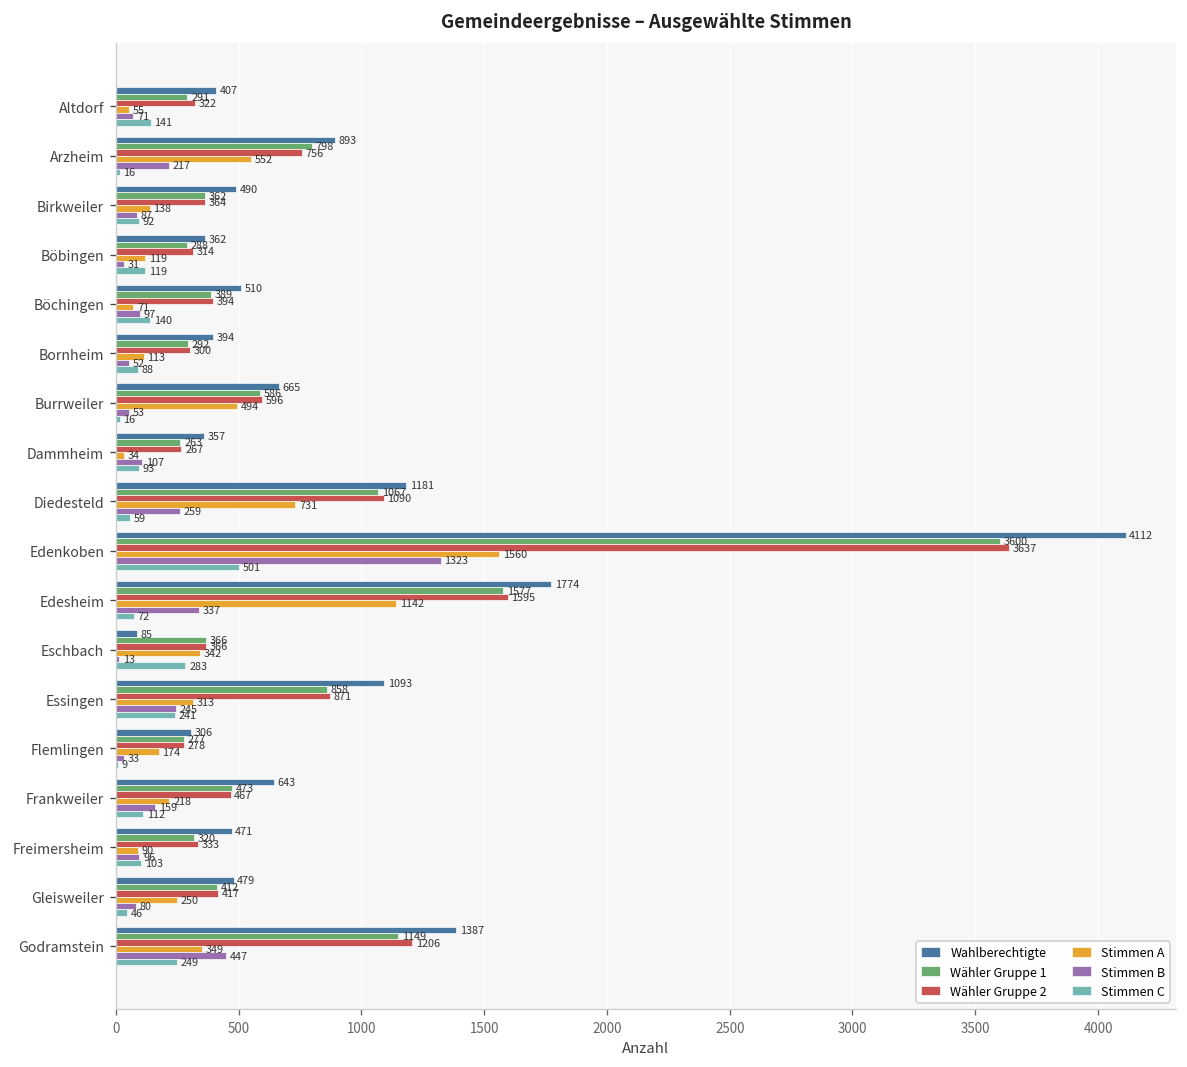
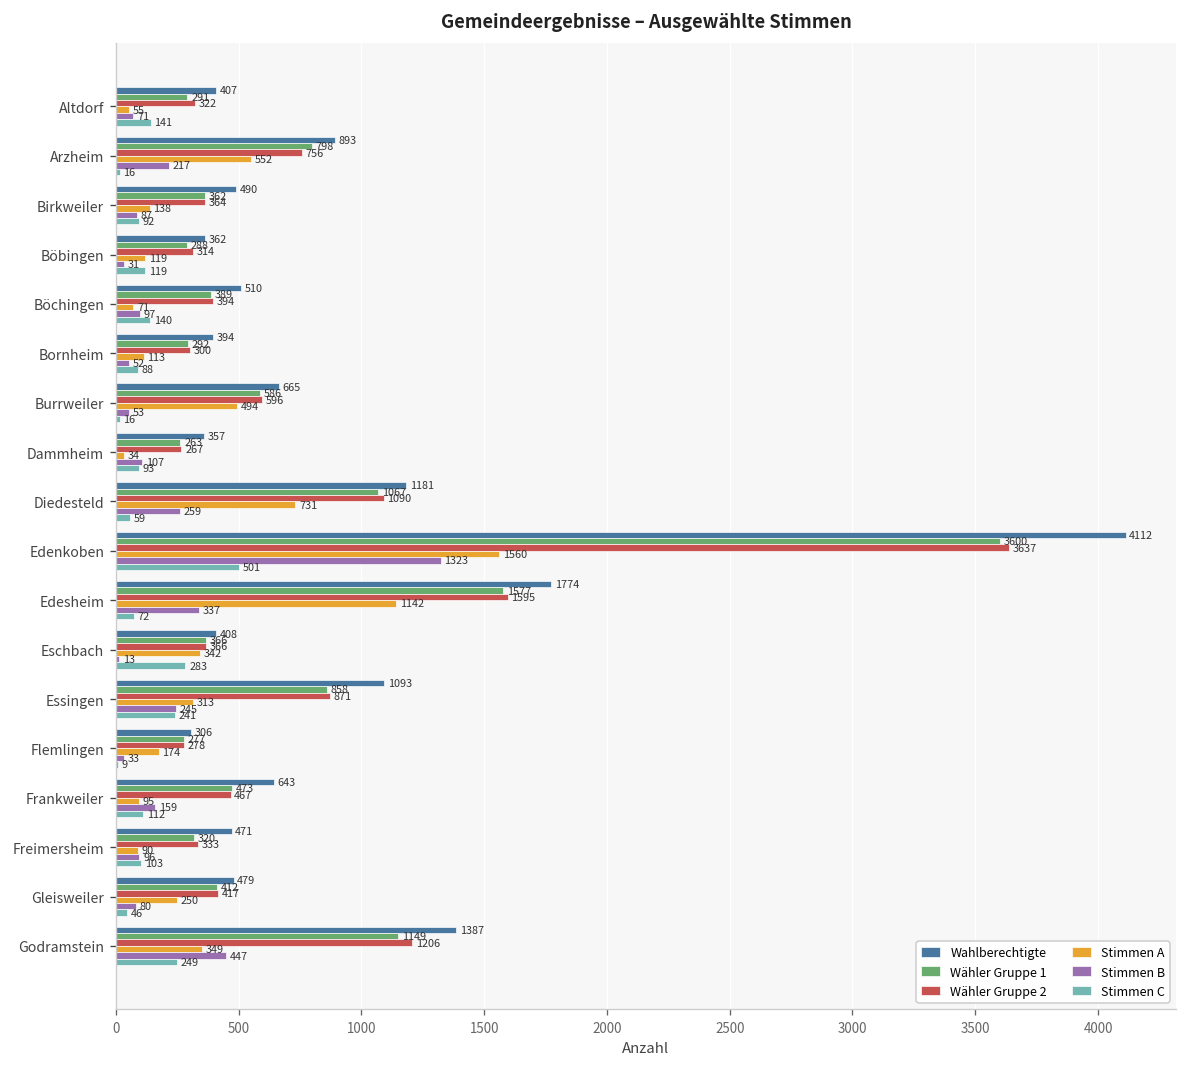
  {
    "Wahlberechtigte": {
      "Altdorf": 407,
      "Arzheim": 893,
      "Birkweiler": 490,
      "Böbingen": 362,
      "Böchingen": 510,
      "Bornheim": 394,
      "Burrweiler": 665,
      "Dammheim": 357,
      "Diedesteld": 1181,
      "Edenkoben": 4112,
      "Edesheim": 1774,
-     "Eschbach": 85,
+     "Eschbach": 408,
      "Essingen": 1093,
      "Frankweiler": 643,
      "Freimersheim": 471,
      "Gleisweiler": 479,
      "Godramstein": 1387
    },
    "Stimmen A": {
      "Arzheim": 552,
      "Birkweiler": 138,
      "Böbingen": 119,
      "Bornheim": 113,
      "Burrweiler": 494,
      "Dammheim": 34,
      "Diedesteld": 731,
      "Edenkoben": 1560,
      "Edesheim": 1142,
      "Essingen": 313,
      "Flemlingen": 174,
-     "Frankweiler": 218,
+     "Frankweiler": 95,
      "Gleisweiler": 250,
      "Godramstein": 349
    },
    "Stimmen B": {
      "Arzheim": 217,
      "Böbingen": 31,
      "Bornheim": 52,
      "Burrweiler": 53,
      "Diedesteld": 259,
      "Edenkoben": 1323,
      "Edesheim": 337,
      "Eschbach": 13,
      "Flemlingen": 33,
      "Frankweiler": 159,
      "Gleisweiler": 80,
      "Godramstein": 447
    },
    "Stimmen C": {
      "Altdorf": 141,
      "Arzheim": 16,
      "Böbingen": 119,
      "Böchingen": 140,
      "Bornheim": 88,
      "Burrweiler": 16,
      "Diedesteld": 59,
      "Edenkoben": 501,
      "Edesheim": 72,
      "Eschbach": 283,
      "Flemlingen": 9,
      "Frankweiler": 112,
      "Gleisweiler": 46,
      "Godramstein": 249
    }
  }
